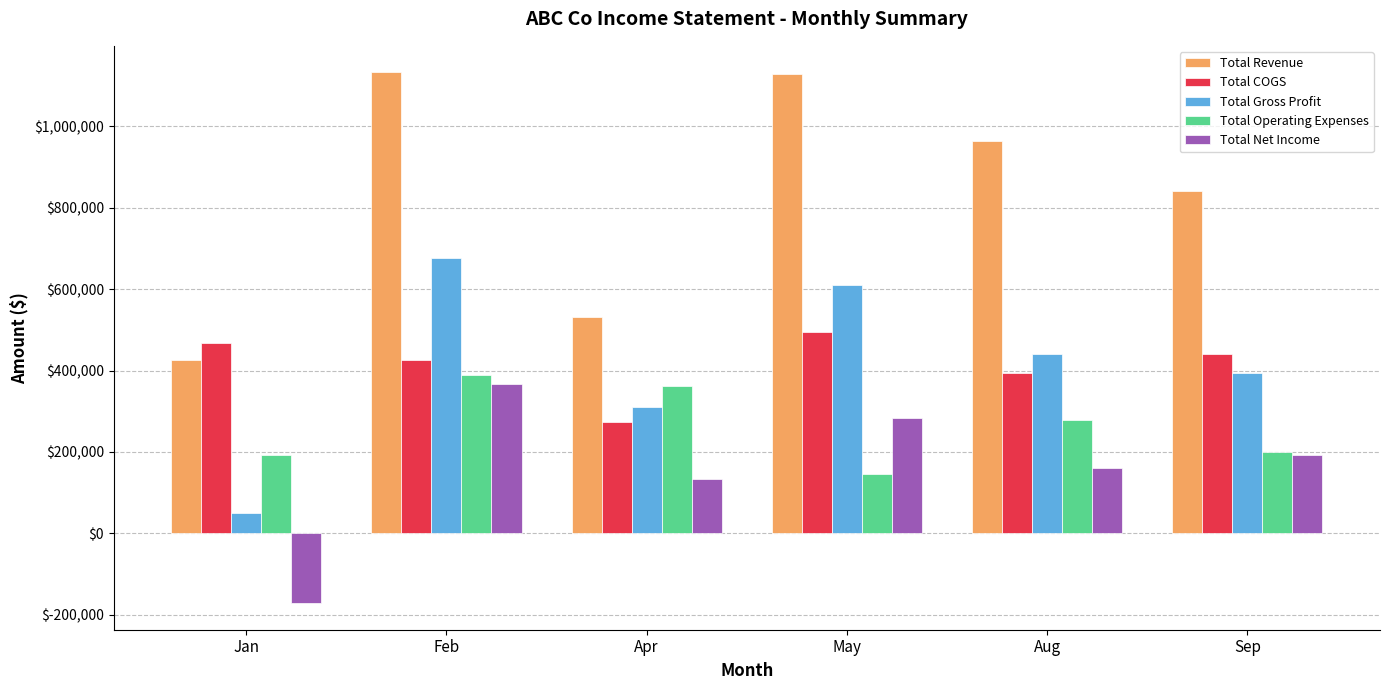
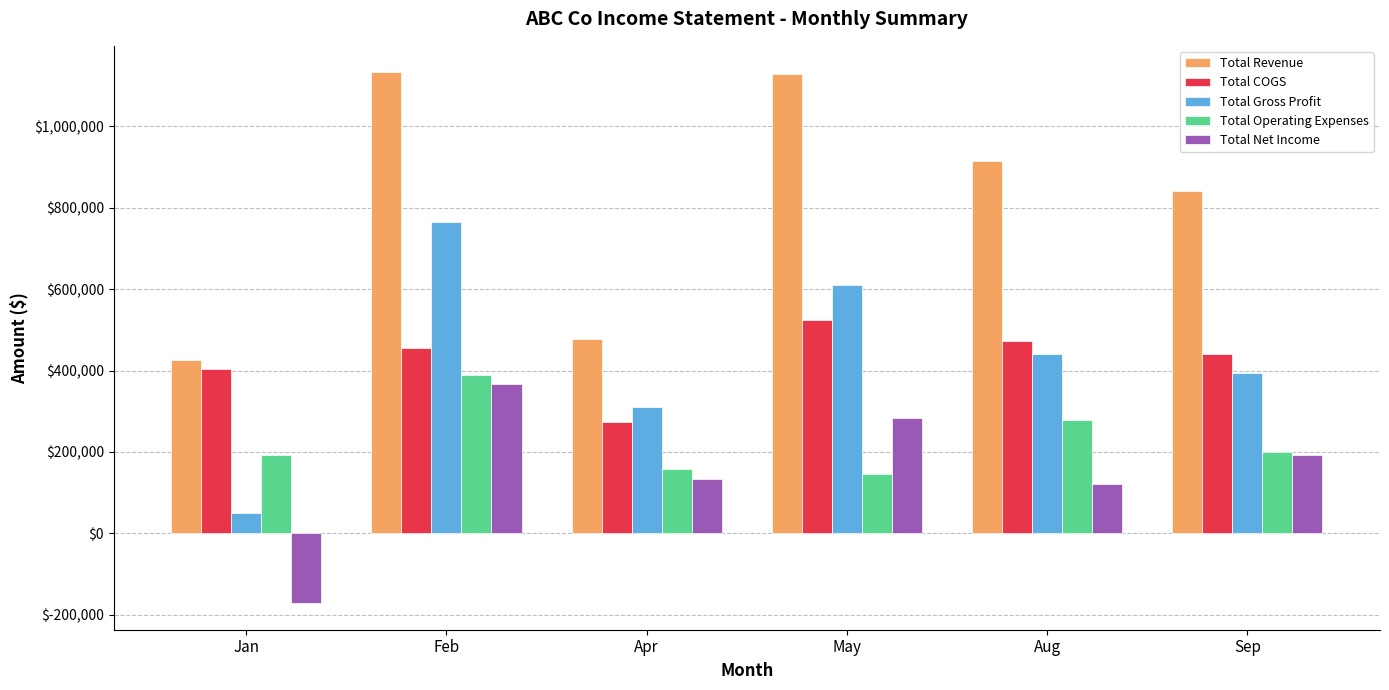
  {
    "Total Revenue": {
      "Jan": "$430,000",
      "Feb": "$1,130,000",
-     "Apr": "$530,000",
+     "Apr": "$480,000",
      "May": "$1,130,000",
-     "Aug": "$960,000",
+     "Aug": "$910,000",
      "Sep": "$840,000"
    },
    "Total COGS": {
-     "Jan": "$470,000",
-     "Feb": "$430,000",
+     "Jan": "$400,000",
+     "Feb": "$460,000",
      "Apr": "$270,000",
-     "May": "$490,000",
-     "Aug": "$390,000",
+     "May": "$520,000",
+     "Aug": "$470,000",
      "Sep": "$440,000"
    },
    "Total Gross Profit": {
      "Jan": "$50,000",
-     "Feb": "$680,000",
+     "Feb": "$770,000",
      "Apr": "$310,000",
      "May": "$610,000",
      "Aug": "$440,000",
      "Sep": "$390,000"
    },
    "Total Operating Expenses": {
      "Jan": "$190,000",
      "Feb": "$390,000",
-     "Apr": "$360,000",
+     "Apr": "$160,000",
      "May": "$150,000",
      "Aug": "$280,000",
      "Sep": "$200,000"
    },
    "Total Net Income": {
      "Jan": "$-170,000",
      "Feb": "$370,000",
      "Apr": "$130,000",
      "May": "$280,000",
-     "Aug": "$160,000",
+     "Aug": "$120,000",
      "Sep": "$190,000"
    }
  }
